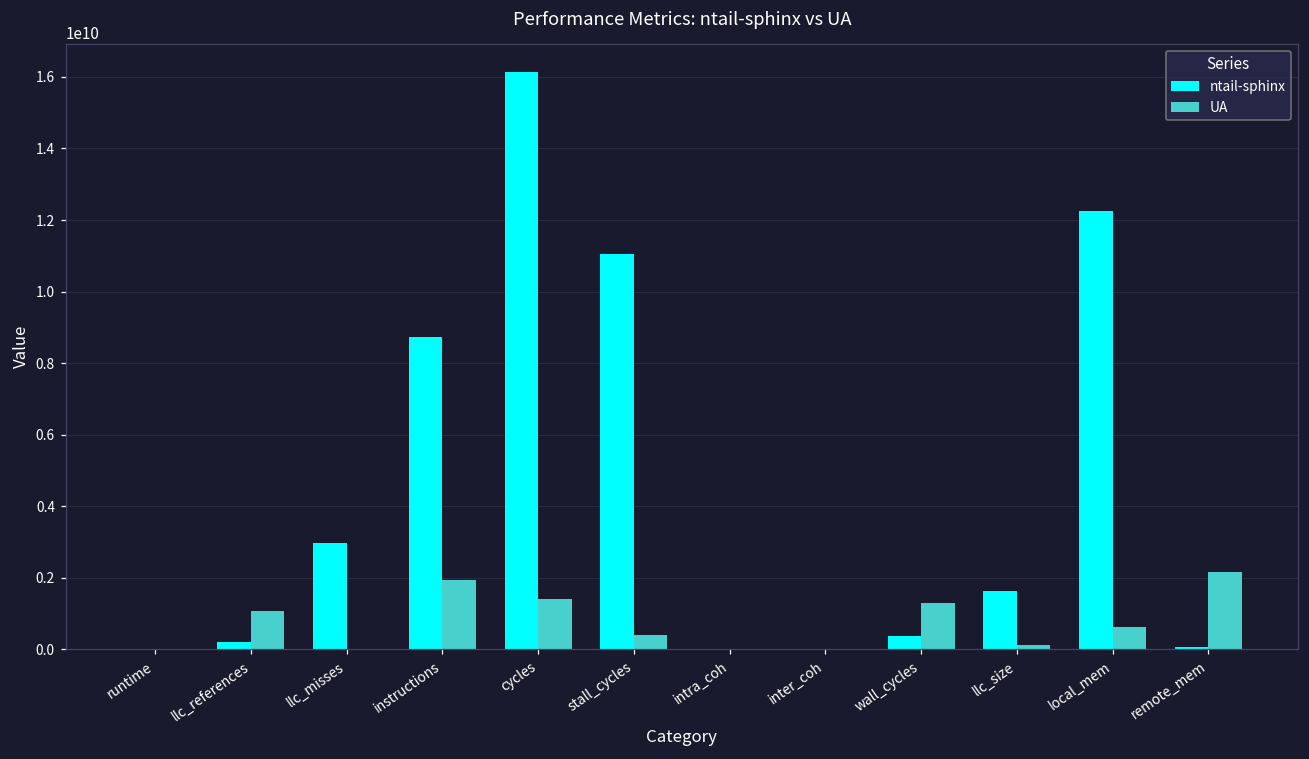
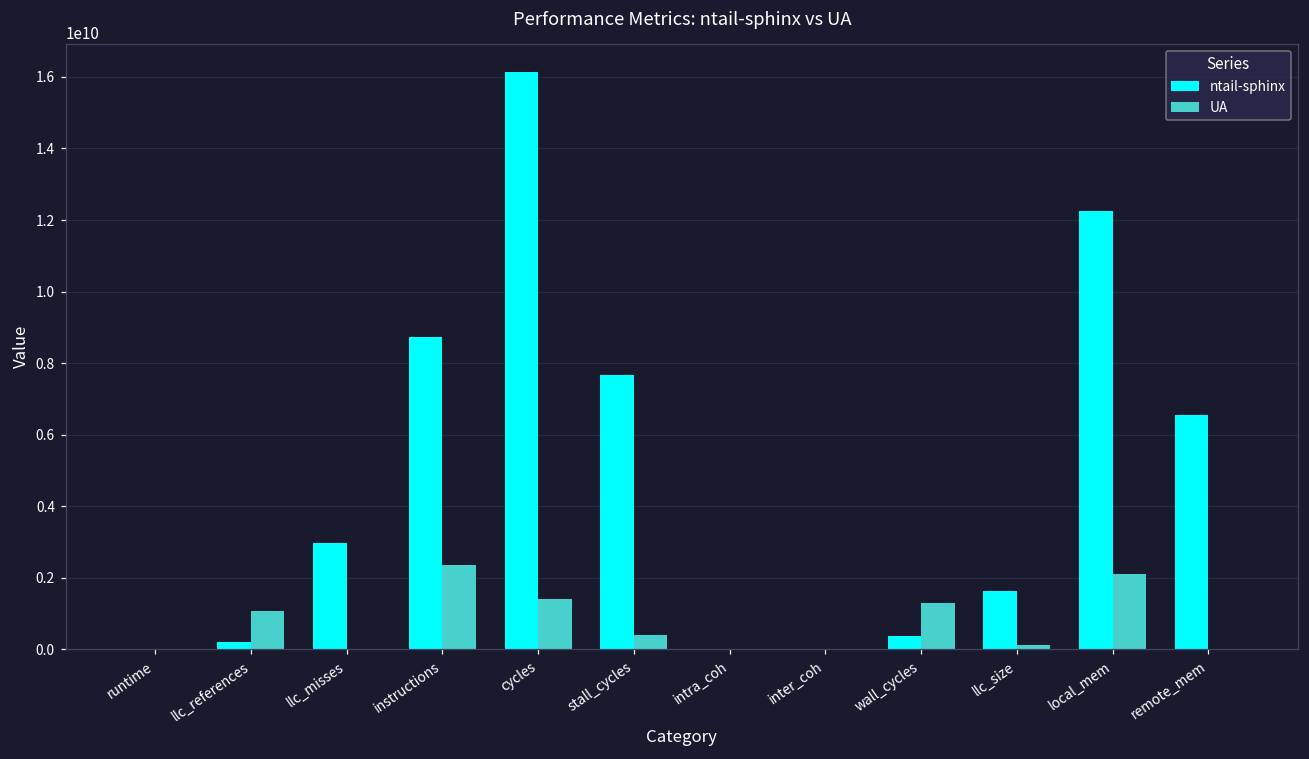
  {
    "ntail-sphinx": {
      "llc_references": 200000000,
      "llc_misses": 3000000000,
      "instructions": 8700000000,
      "cycles": 16100000000,
-     "stall_cycles": 11000000000,
+     "stall_cycles": 7700000000,
      "wall_cycles": 400000000,
      "llc_size": 1600000000,
      "local_mem": 12200000000,
-     "remote_mem": 100000000
+     "remote_mem": 6600000000
    },
    "UA": {
      "llc_references": 1100000000,
-     "instructions": 1900000000,
+     "instructions": 2400000000,
      "cycles": 1400000000,
      "stall_cycles": 400000000,
      "inter_coh": 0,
      "wall_cycles": 1300000000,
      "llc_size": 100000000,
-     "local_mem": 600000000,
-     "remote_mem": 2200000000
+     "local_mem": 2100000000,
+     "remote_mem": 0
    }
  }
